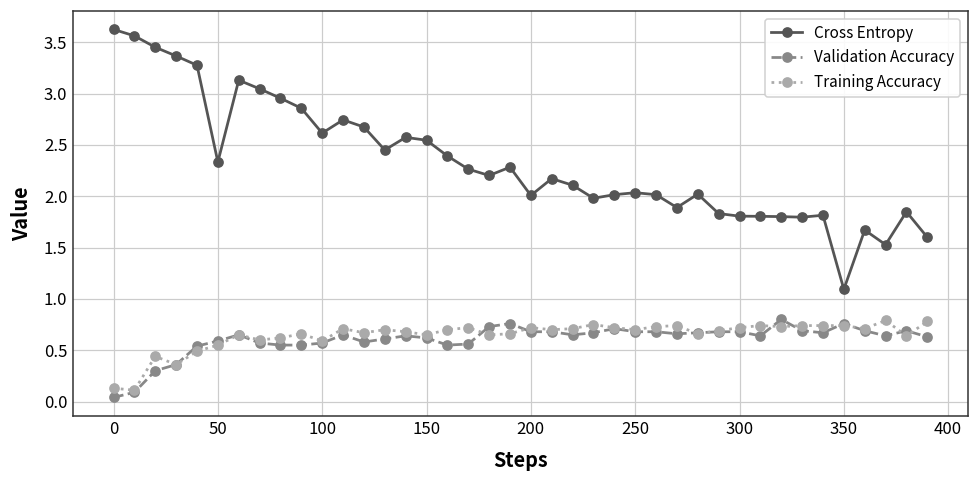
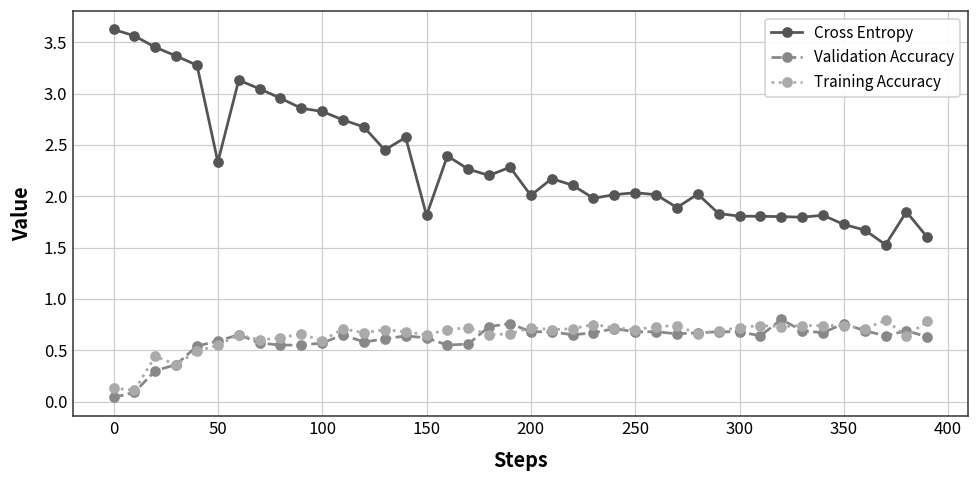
  {
    "Cross Entropy": {
      "0": 3.6,
      "50": 2.3,
-     "100": 2.6,
-     "150": 2.5,
+     "100": 2.8,
+     "150": 1.8,
      "200": 2.0,
      "250": 2.0,
      "300": 1.8,
-     "350": 1.1
+     "350": 1.7
    }
  }
